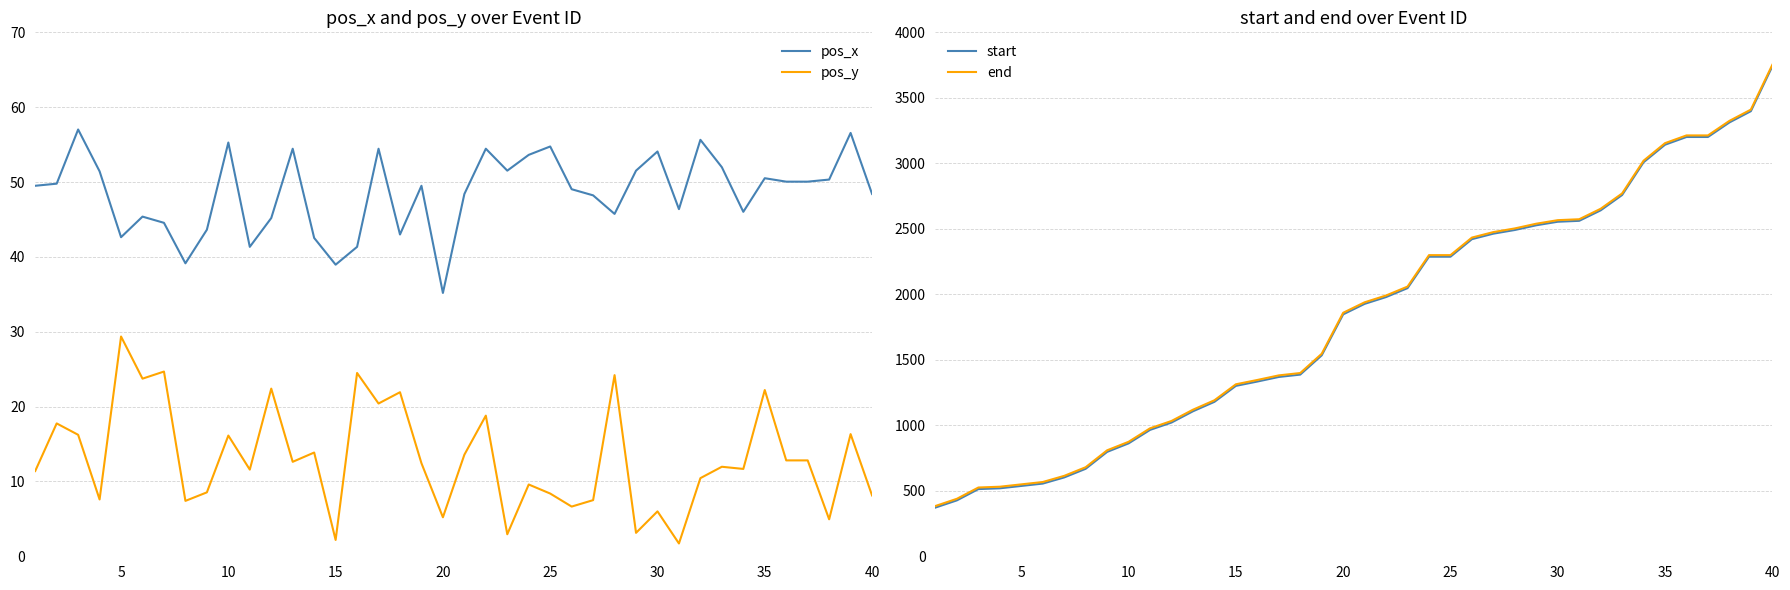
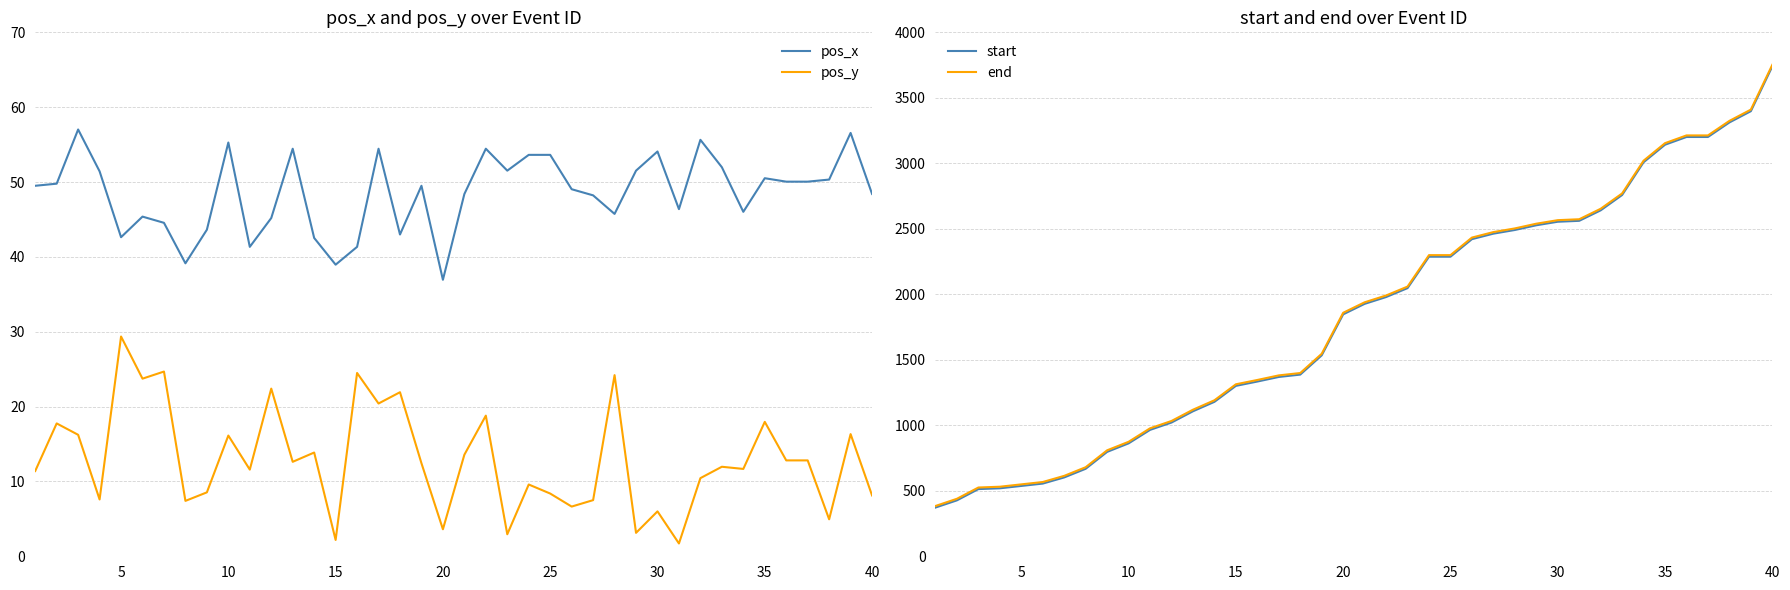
  {
    "pos_x and pos_y over Event ID": {
      "pos_x": {
        "5": 43,
        "10": 55,
        "15": 39,
-       "20": 35,
-       "25": 55,
+       "20": 37,
+       "25": 54,
        "30": 54,
        "35": 51,
        "40": 48
      },
      "pos_y": {
        "5": 29,
        "10": 16,
        "15": 2,
-       "20": 5,
+       "20": 4,
        "25": 8,
        "30": 6,
-       "35": 22,
+       "35": 18,
        "40": 8
      }
    }
  }
